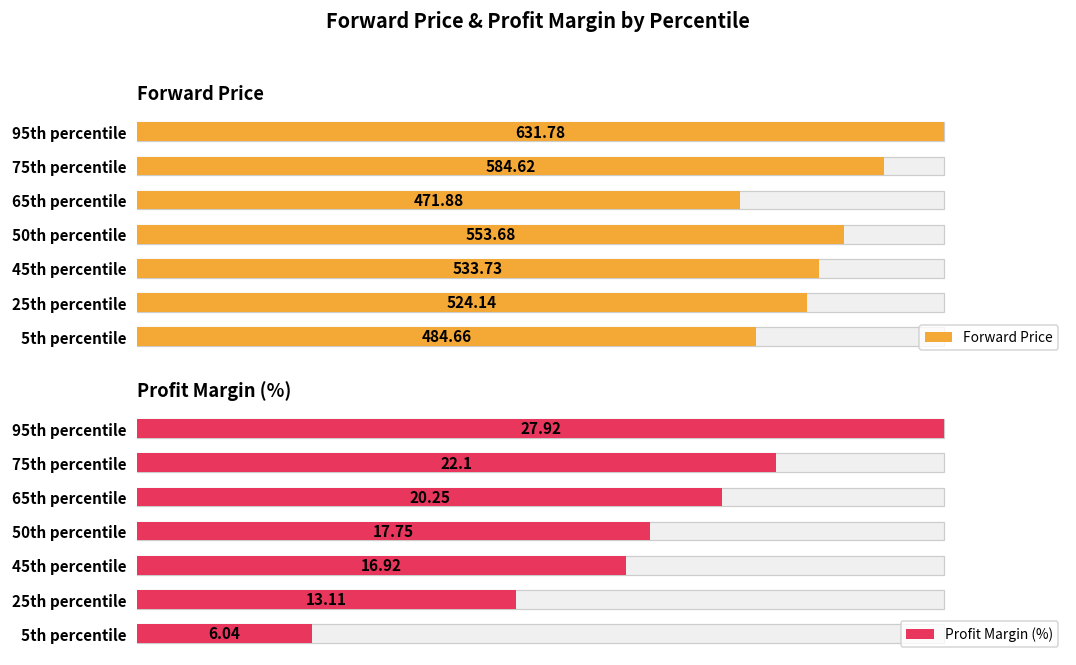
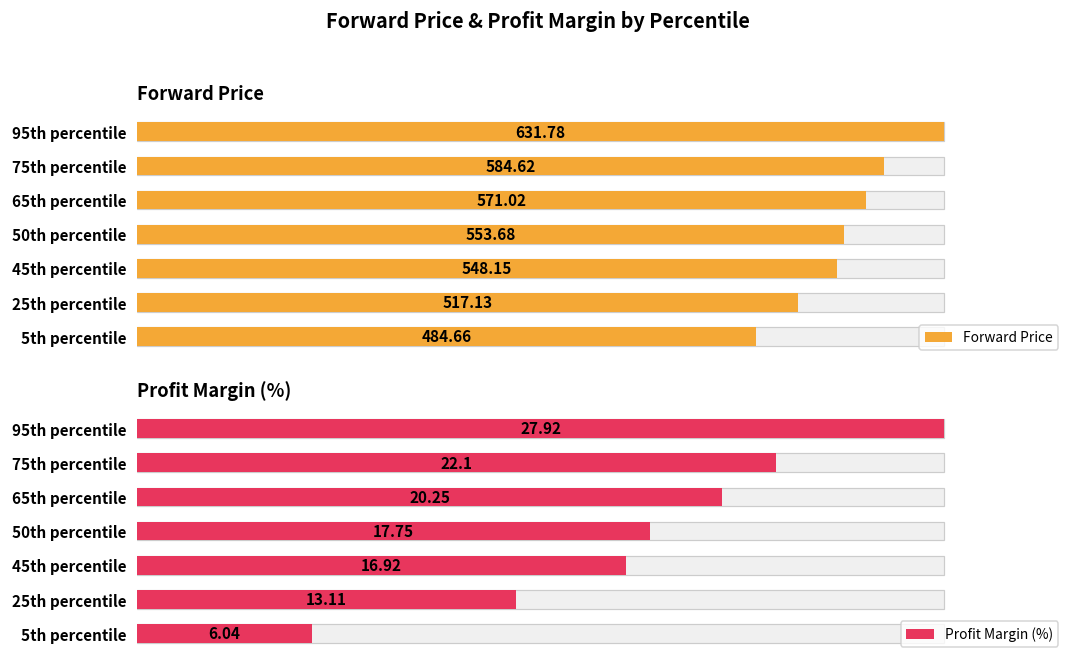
  {
    "Forward Price": {
      "Forward Price": {
        "95th percentile": 631.78,
-       "65th percentile": 471.88,
-       "45th percentile": 533.73,
-       "25th percentile": 524.14
+       "65th percentile": 571.02,
+       "45th percentile": 548.15,
+       "25th percentile": 517.13
      }
    },
    "Profit Margin (%)": {
      "Profit Margin (%)": {
        "95th percentile": 27.92
      }
    }
  }
